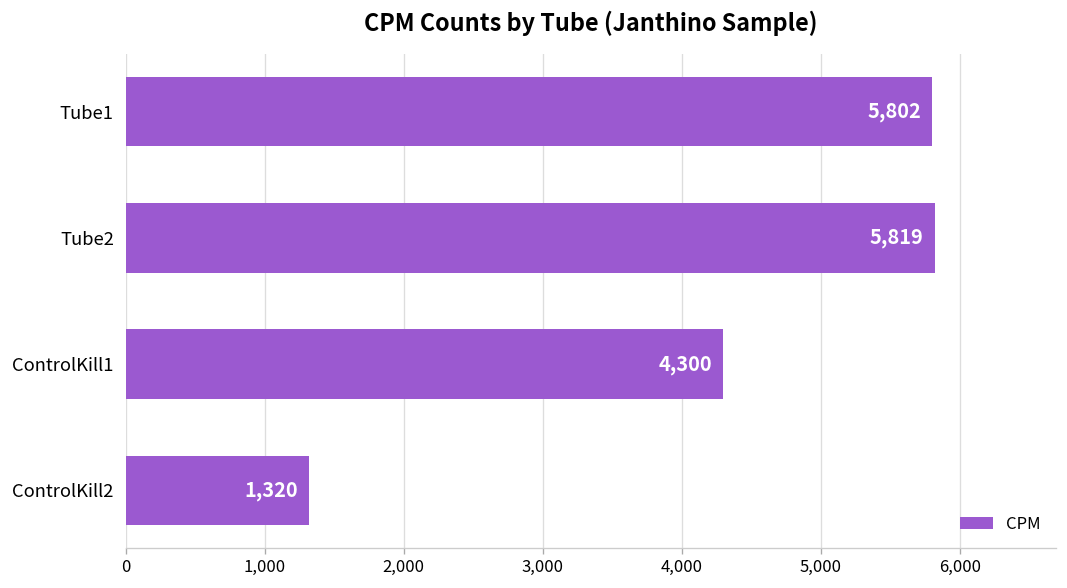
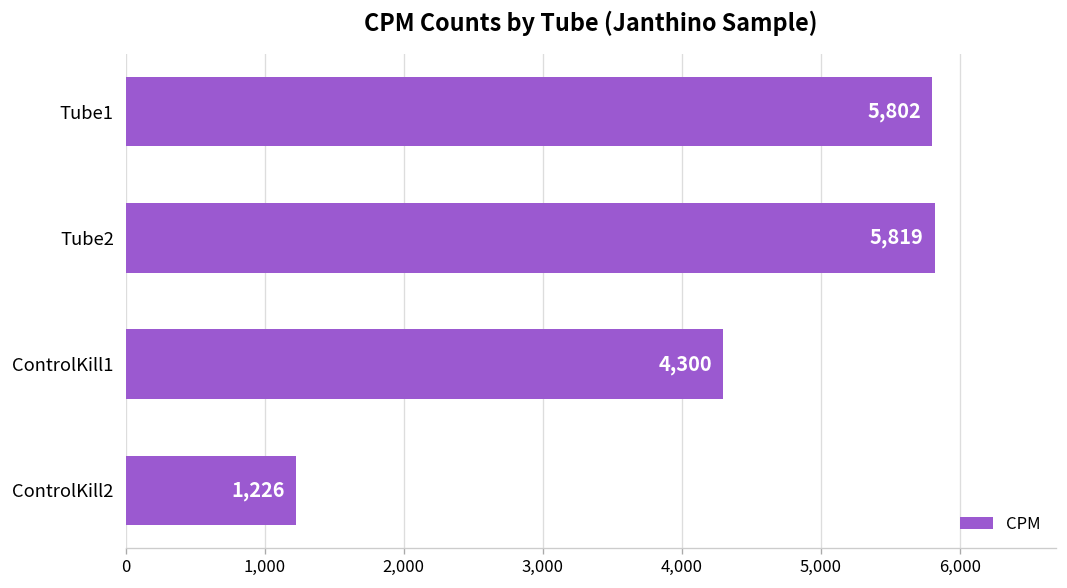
  {
    "Tube1": "5,802",
    "Tube2": "5,819",
    "ControlKill1": "4,300",
-   "ControlKill2": "1,320"
+   "ControlKill2": "1,226"
  }
